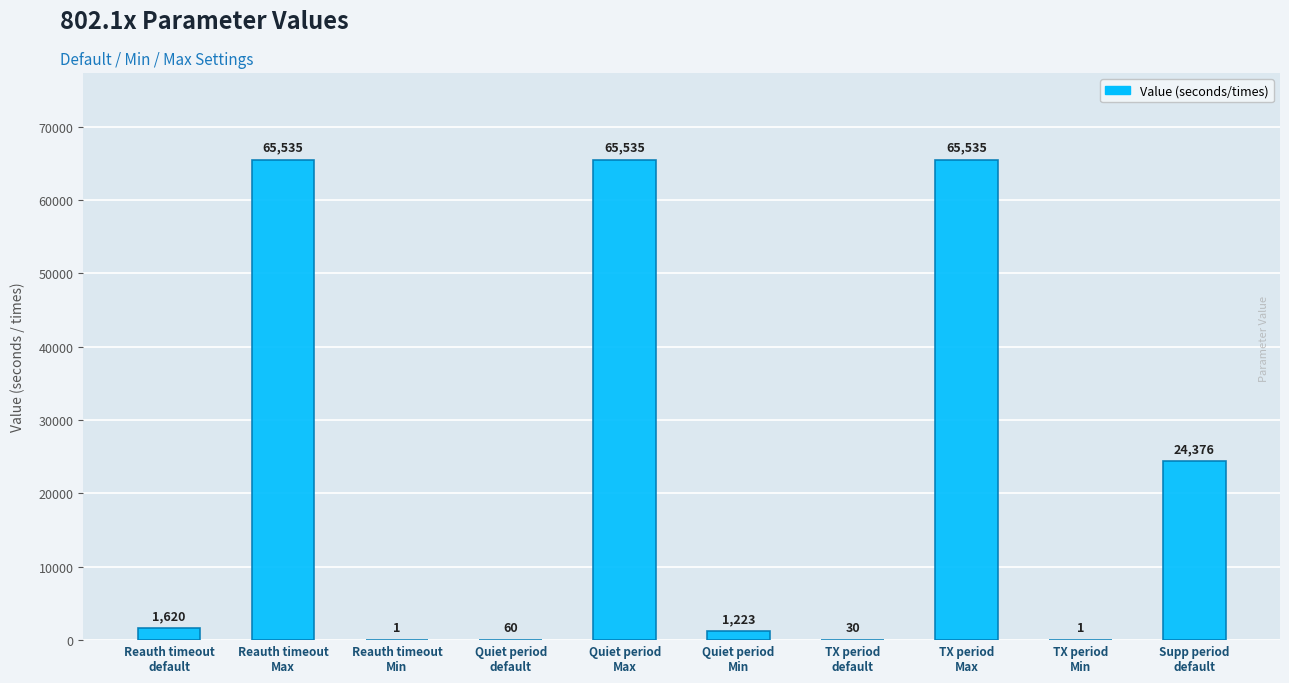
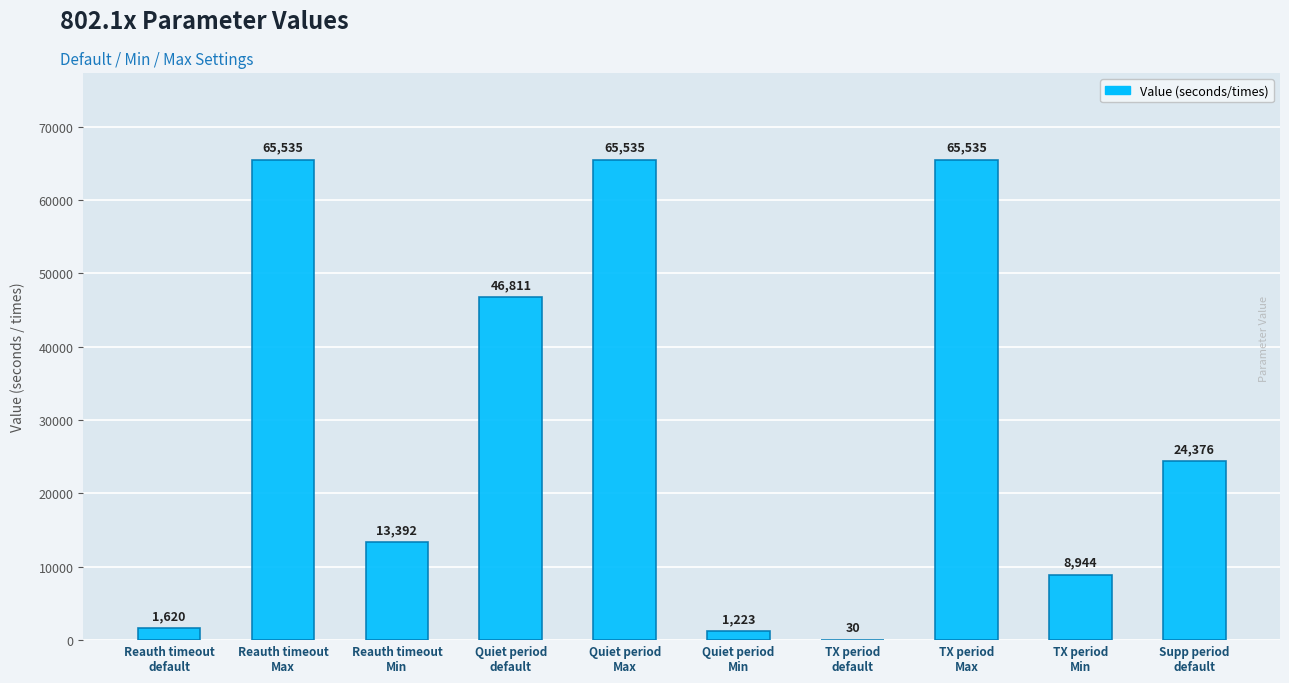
  {
    "Reauth timeout default": "1,620",
    "Reauth timeout Max": "65,535",
-   "Reauth timeout Min": "1",
-   "Quiet period default": "60",
+   "Reauth timeout Min": "13,392",
+   "Quiet period default": "46,811",
    "Quiet period Max": "65,535",
    "Quiet period Min": "1,223",
    "TX period default": "30",
    "TX period Max": "65,535",
-   "TX period Min": "1",
+   "TX period Min": "8,944",
    "Supp period default": "24,376"
  }
